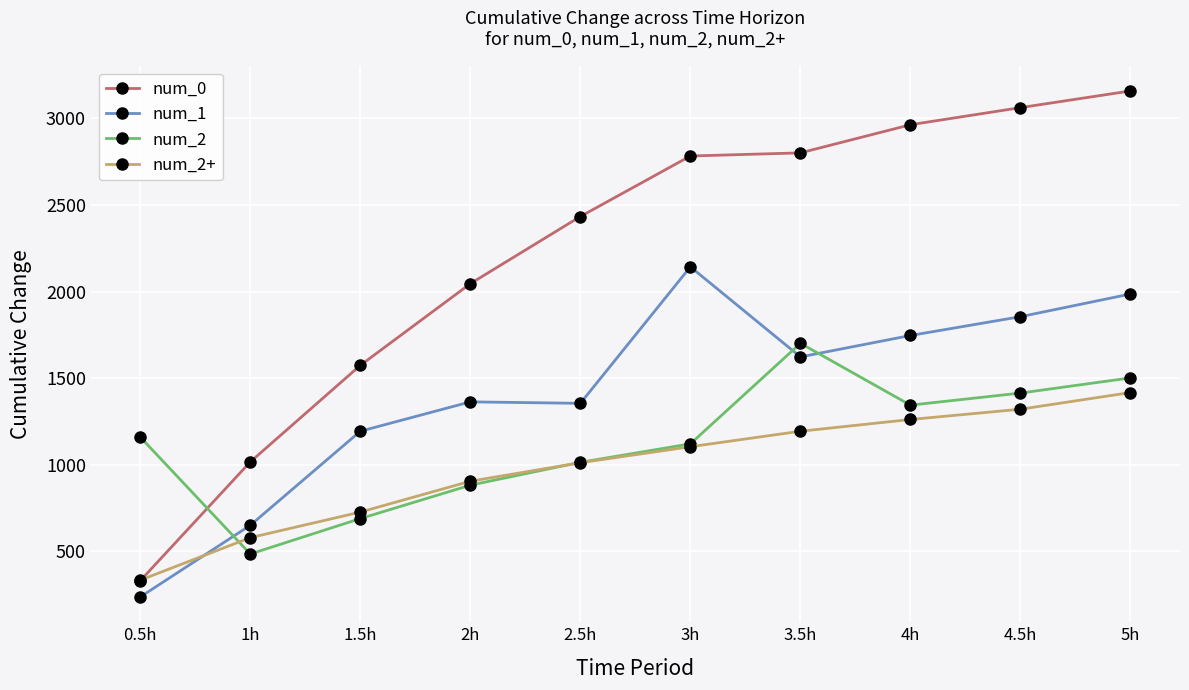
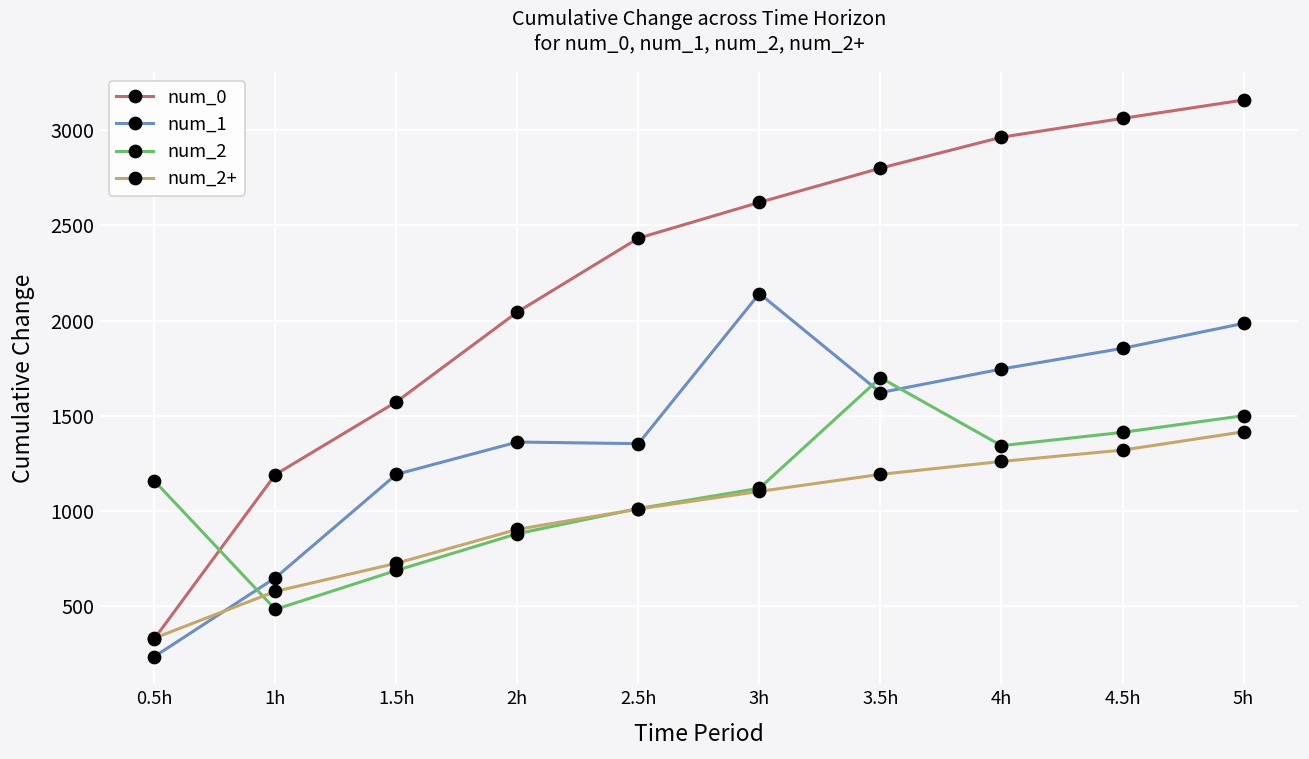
  {
    "num_0": {
-     "1h": 1020,
+     "1h": 1190,
      "1.5h": 1570,
      "2h": 2050,
      "2.5h": 2430,
-     "3h": 2780,
+     "3h": 2620,
      "3.5h": 2800,
      "4h": 2960,
      "4.5h": 3060,
      "5h": 3160
    },
    "num_1": {
      "0.5h": 240,
      "1h": 650,
      "1.5h": 1190,
      "2h": 1360,
      "2.5h": 1350,
      "3h": 2140,
      "3.5h": 1620,
      "4h": 1750,
      "4.5h": 1860,
      "5h": 1990
    },
    "num_2": {
      "0.5h": 1160,
      "1h": 480,
      "1.5h": 690,
      "2h": 880,
      "3h": 1120,
      "3.5h": 1700,
      "4h": 1340,
      "4.5h": 1410,
      "5h": 1500
    },
    "num_2+": {
      "1h": 580,
      "1.5h": 730,
      "2h": 910,
      "3h": 1100,
      "3.5h": 1190,
      "4h": 1260,
      "4.5h": 1320,
      "5h": 1420
    }
  }
